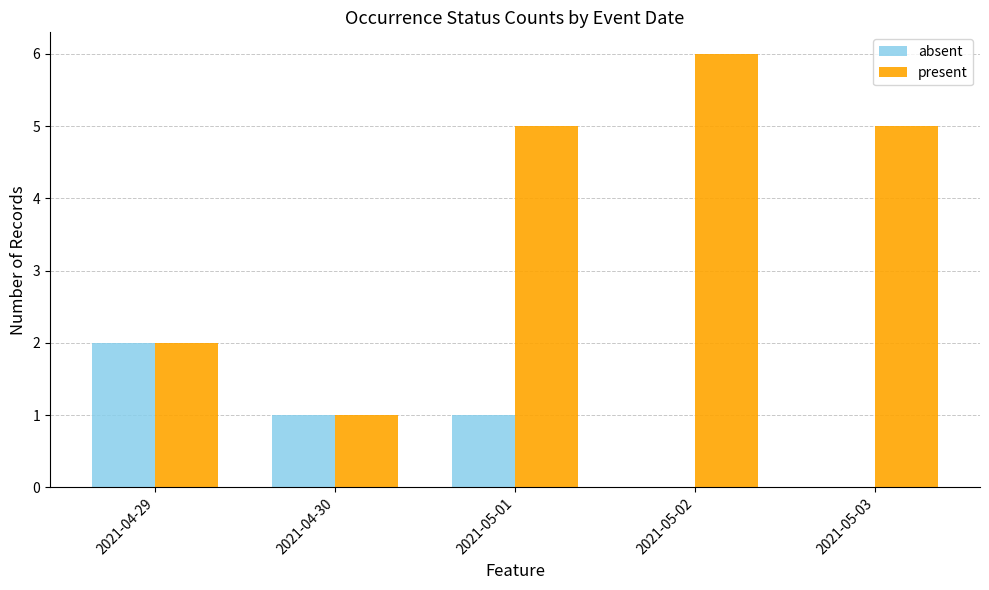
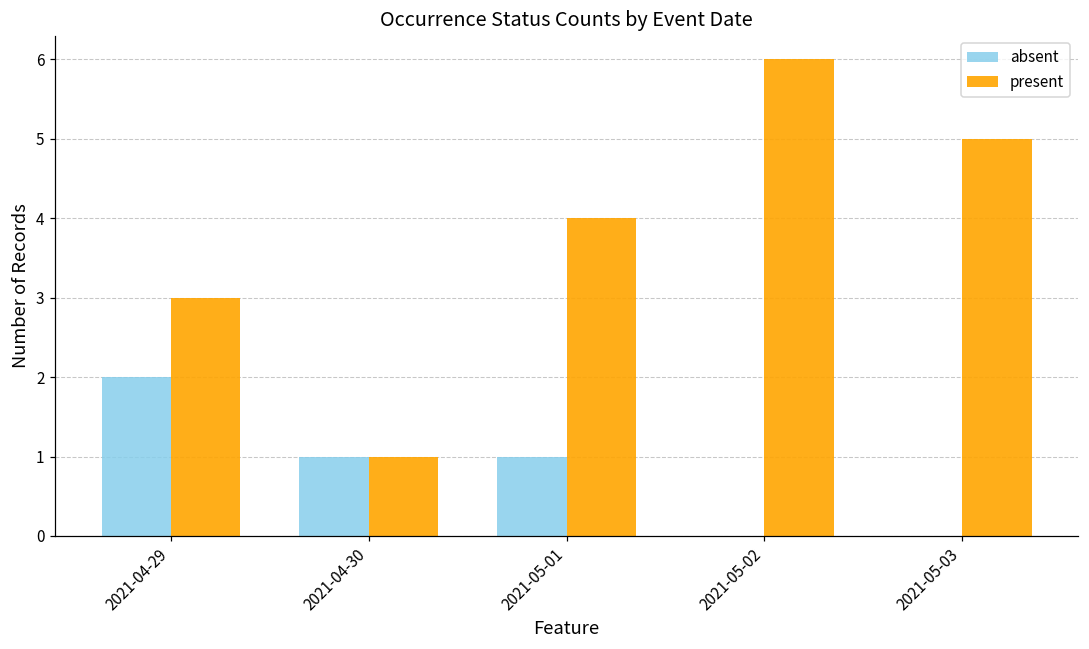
  {
    "absent": {
      "2021-04-29": 2,
      "2021-04-30": 1,
      "2021-05-01": 1,
      "2021-05-02": 0,
      "2021-05-03": 0
    },
    "present": {
-     "2021-04-29": 2,
+     "2021-04-29": 3,
      "2021-04-30": 1,
-     "2021-05-01": 5,
+     "2021-05-01": 4,
      "2021-05-02": 6,
      "2021-05-03": 5
    }
  }
